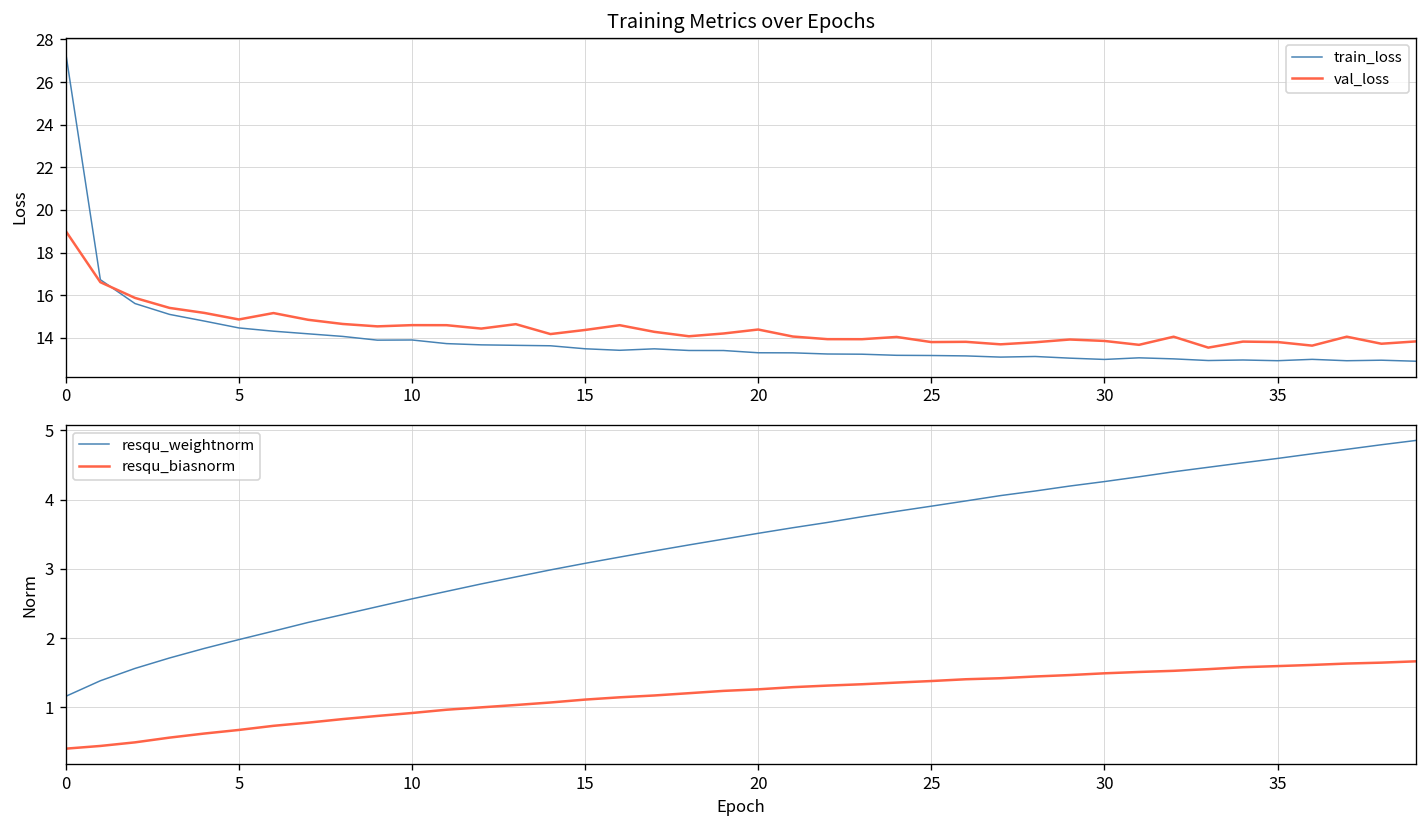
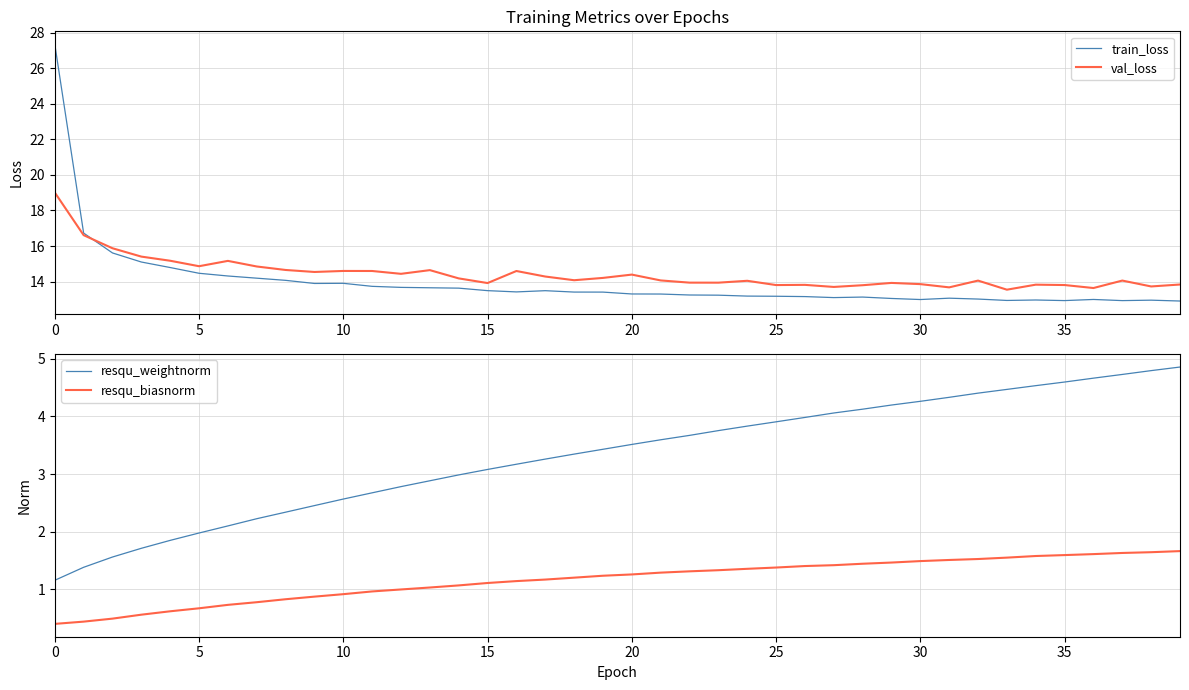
  {
    "Training Metrics over Epochs": {
      "train_loss": {
        "0": 27.4,
        "5": 14.5,
        "10": 13.9,
        "15": 13.5,
        "20": 13.3,
        "25": 13.2,
        "30": 13.0,
        "35": 12.9
      },
      "val_loss": {
        "0": 19.0,
        "5": 14.9,
        "10": 14.6,
-       "15": 14.4,
+       "15": 13.9,
        "20": 14.4,
        "25": 13.8,
        "30": 13.9,
        "35": 13.8
      }
    }
  }
